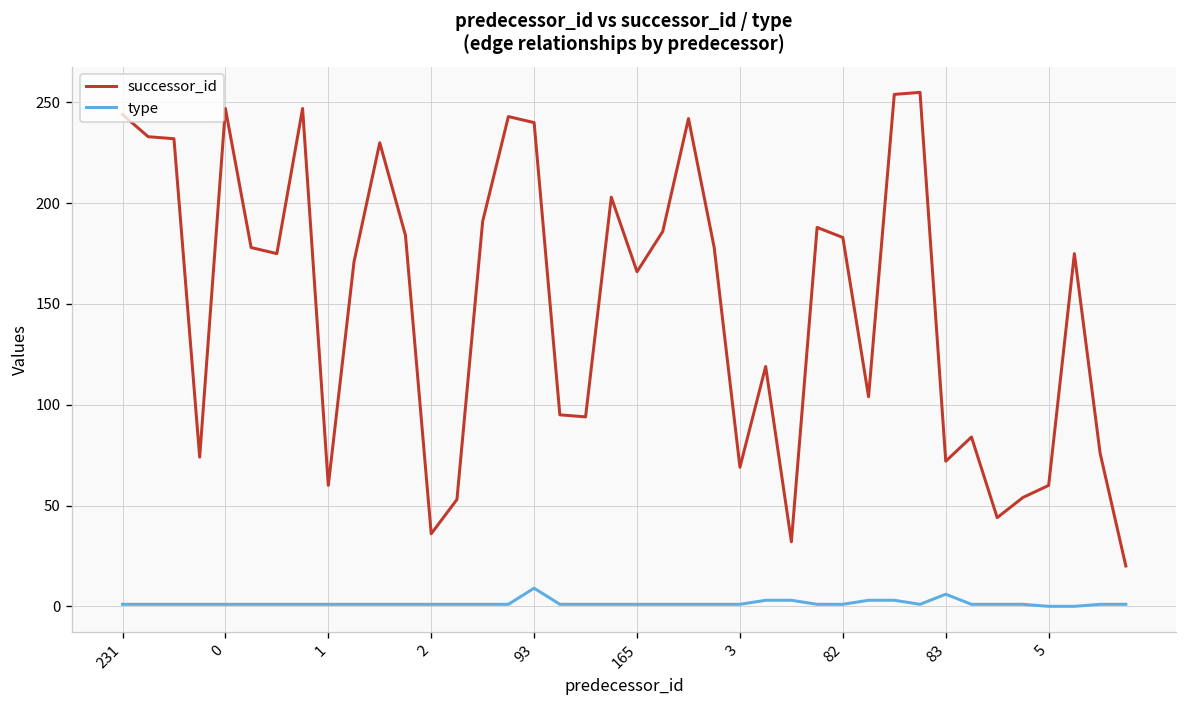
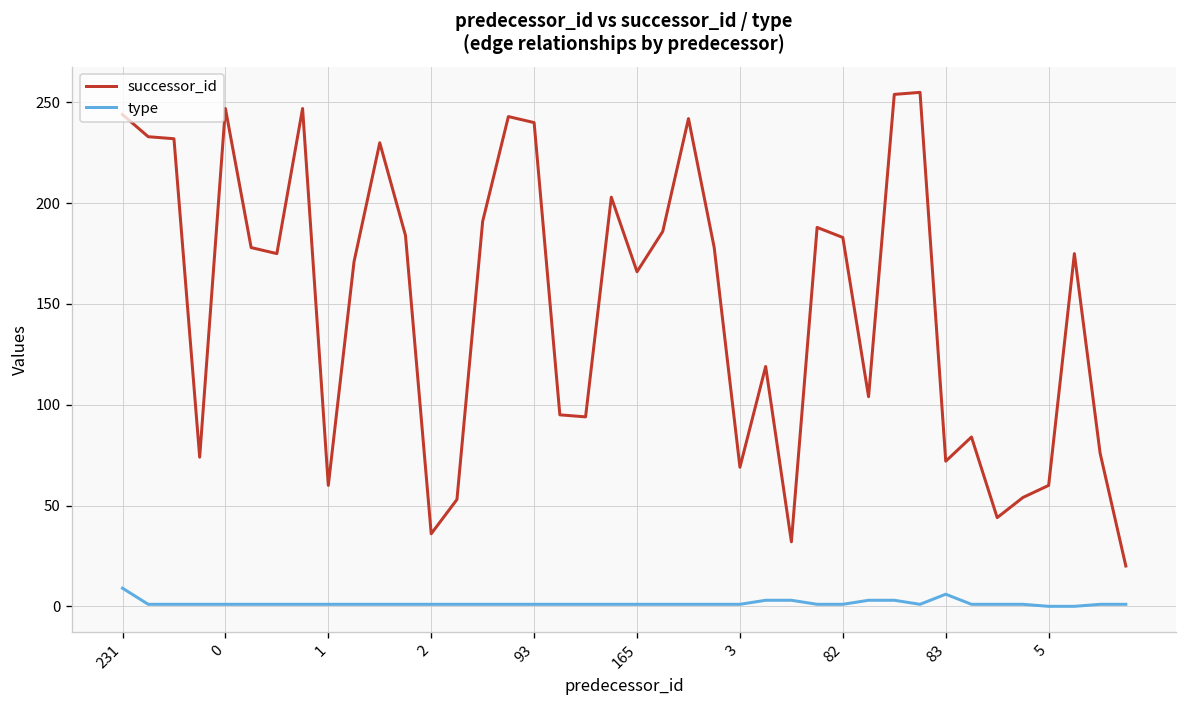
  {
    "successor_id": {
      "0": 247,
      "93": 240,
      "165": 166,
      "82": 183,
      "83": 72
    },
    "type": {
-     "231": 1,
+     "231": 9,
      "0": 1,
-     "93": 9,
+     "93": 1,
      "165": 1,
      "82": 1,
      "83": 6
    }
  }
